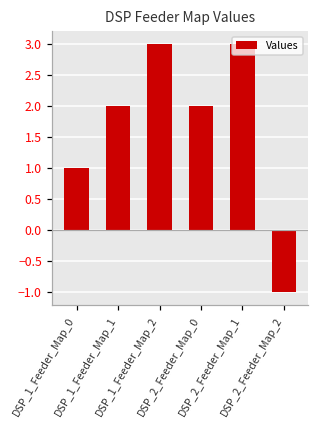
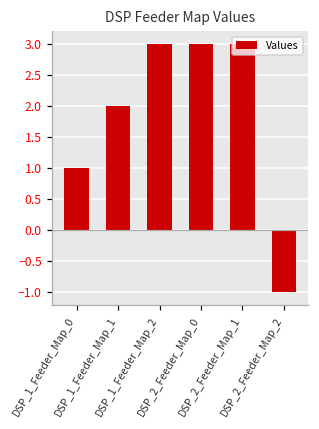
  {
    "DSP_1_Feeder_Map_0": 1,
    "DSP_1_Feeder_Map_1": 2,
    "DSP_1_Feeder_Map_2": 3,
-   "DSP_2_Feeder_Map_0": 2,
+   "DSP_2_Feeder_Map_0": 3,
    "DSP_2_Feeder_Map_2": -1
  }
